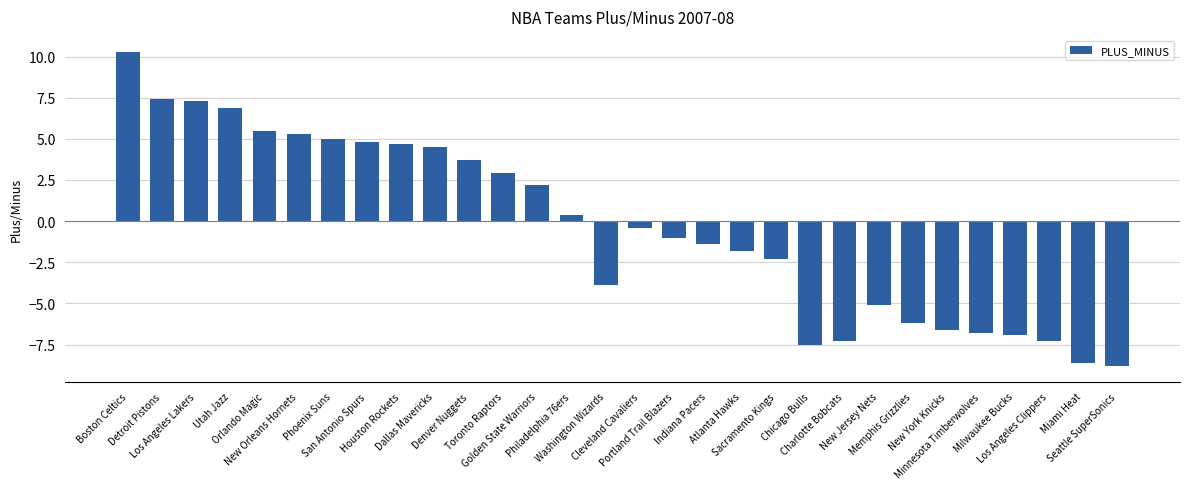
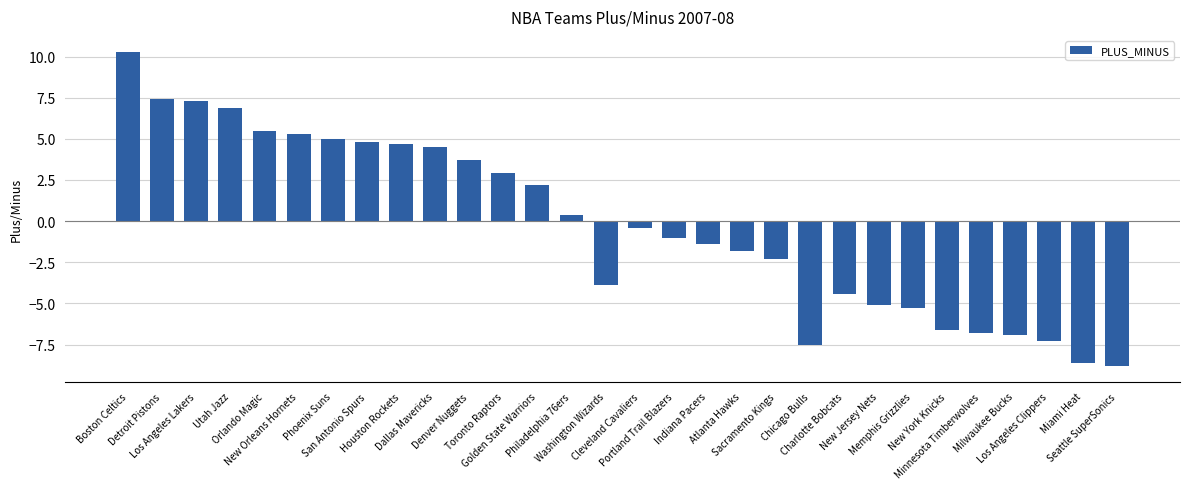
  {
    "Boston Celtics": 10.3,
    "Detroit Pistons": 7.4,
    "Los Angeles Lakers": 7.3,
    "Utah Jazz": 6.9,
    "Orlando Magic": 5.5,
    "New Orleans Hornets": 5.3,
    "Phoenix Suns": 5.0,
    "San Antonio Spurs": 4.8,
    "Houston Rockets": 4.7,
    "Dallas Mavericks": 4.5,
    "Denver Nuggets": 3.7,
    "Toronto Raptors": 2.9,
    "Golden State Warriors": 2.2,
    "Philadelphia 76ers": 0.4,
    "Washington Wizards": -3.9,
    "Cleveland Cavaliers": -0.4,
    "Portland Trail Blazers": -1.0,
    "Indiana Pacers": -1.4,
    "Atlanta Hawks": -1.8,
    "Sacramento Kings": -2.3,
    "Chicago Bulls": -7.5,
-   "Charlotte Bobcats": -7.3,
+   "Charlotte Bobcats": -4.4,
    "New Jersey Nets": -5.1,
-   "Memphis Grizzlies": -6.2,
+   "Memphis Grizzlies": -5.3,
    "New York Knicks": -6.6,
    "Minnesota Timberwolves": -6.8,
    "Milwaukee Bucks": -6.9,
    "Los Angeles Clippers": -7.3,
    "Miami Heat": -8.6,
    "Seattle SuperSonics": -8.8
  }
